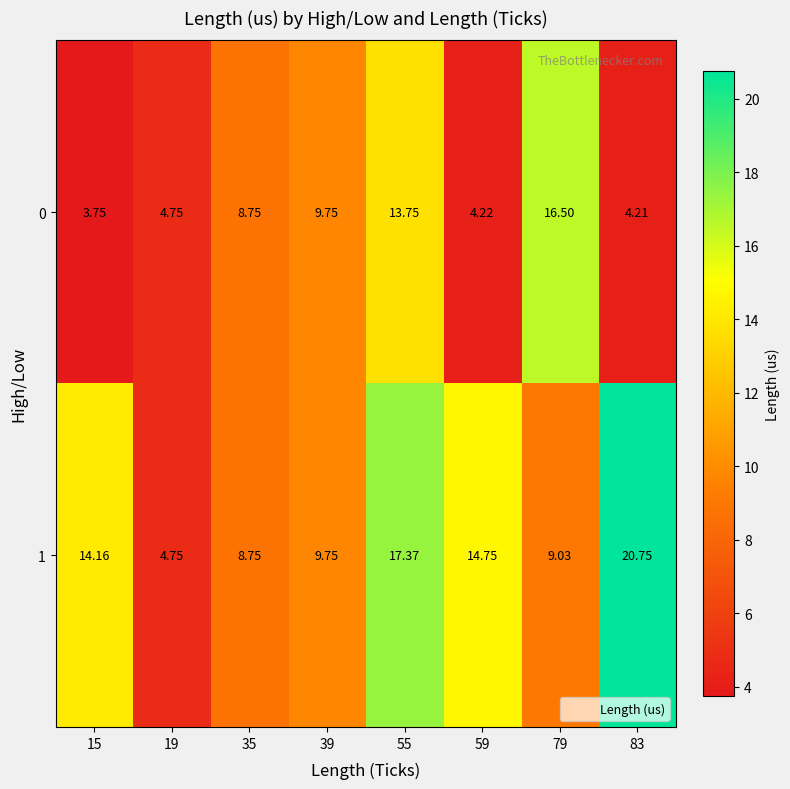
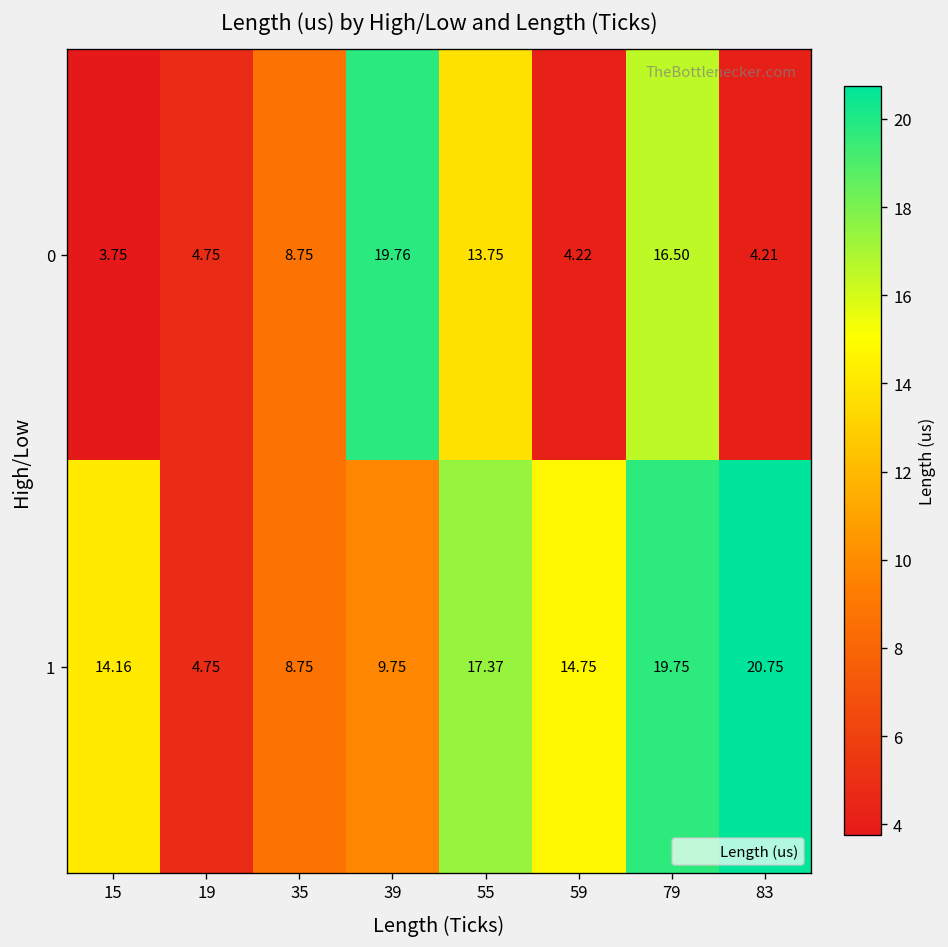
  {
    "0": {
      "15": 3.75,
      "19": 4.75,
      "35": 8.75,
-     "39": 9.75,
+     "39": 19.76,
      "55": 13.75,
      "59": 4.22,
      "79": 16.50
    },
    "1": {
      "15": 14.16,
      "19": 4.75,
      "35": 8.75,
      "39": 9.75,
      "55": 17.37,
      "59": 14.75,
-     "79": 9.03,
+     "79": 19.75,
      "83": 20.75
    }
  }
